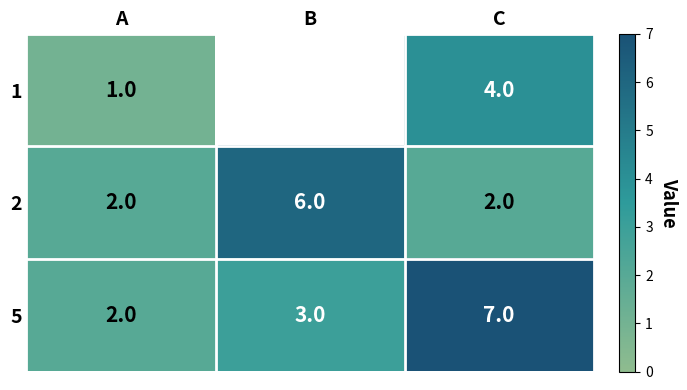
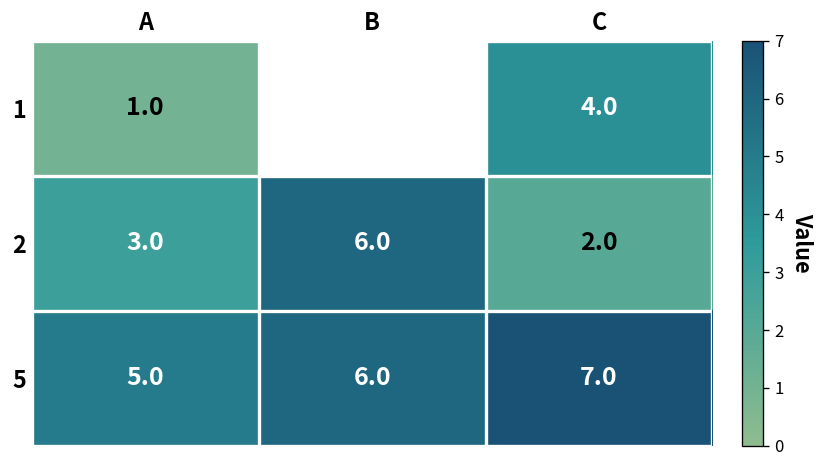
  {
    "1": {
      "A": 1.0,
      "C": 4.0
    },
    "2": {
-     "A": 2.0,
+     "A": 3.0,
      "B": 6.0,
      "C": 2.0
    },
    "5": {
-     "A": 2.0,
-     "B": 3.0,
+     "A": 5.0,
+     "B": 6.0,
      "C": 7.0
    }
  }
